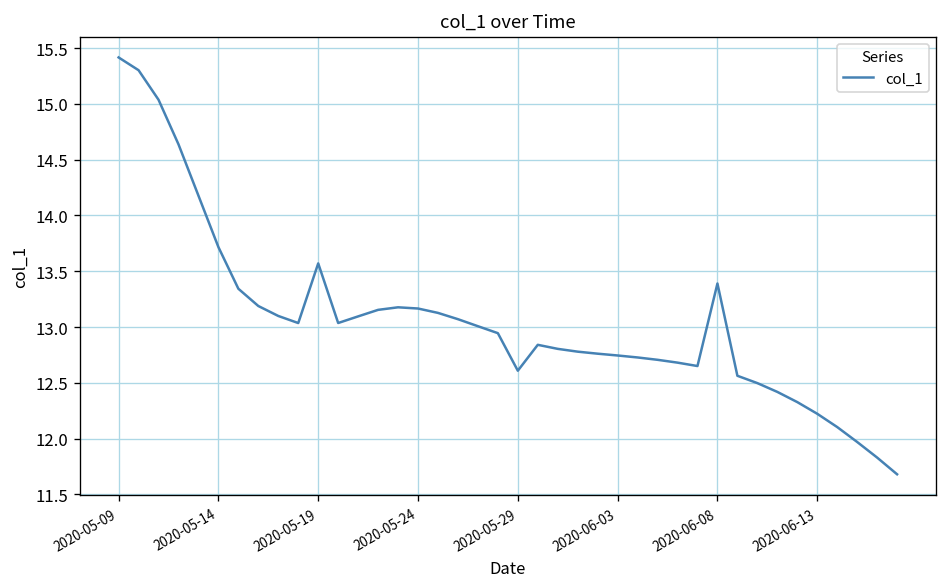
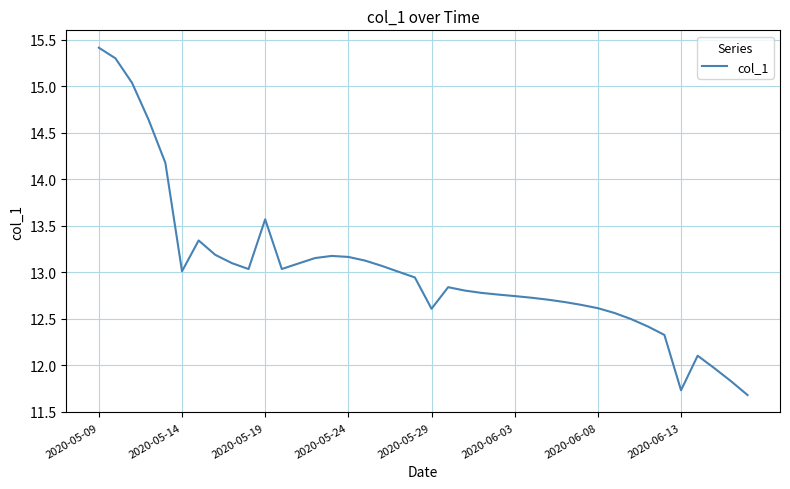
  {
    "2020-05-09": 15.4,
-   "2020-05-14": 13.7,
+   "2020-05-14": 13.0,
    "2020-05-19": 13.6,
    "2020-05-24": 13.2,
    "2020-05-29": 12.6,
    "2020-06-03": 12.7,
-   "2020-06-08": 13.4,
-   "2020-06-13": 12.2
+   "2020-06-08": 12.6,
+   "2020-06-13": 11.7
  }
